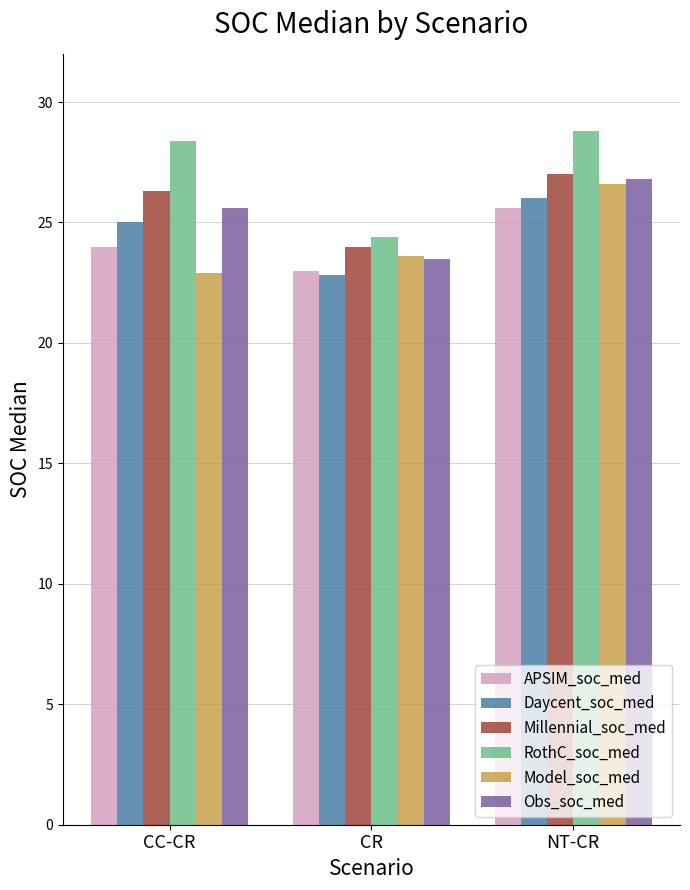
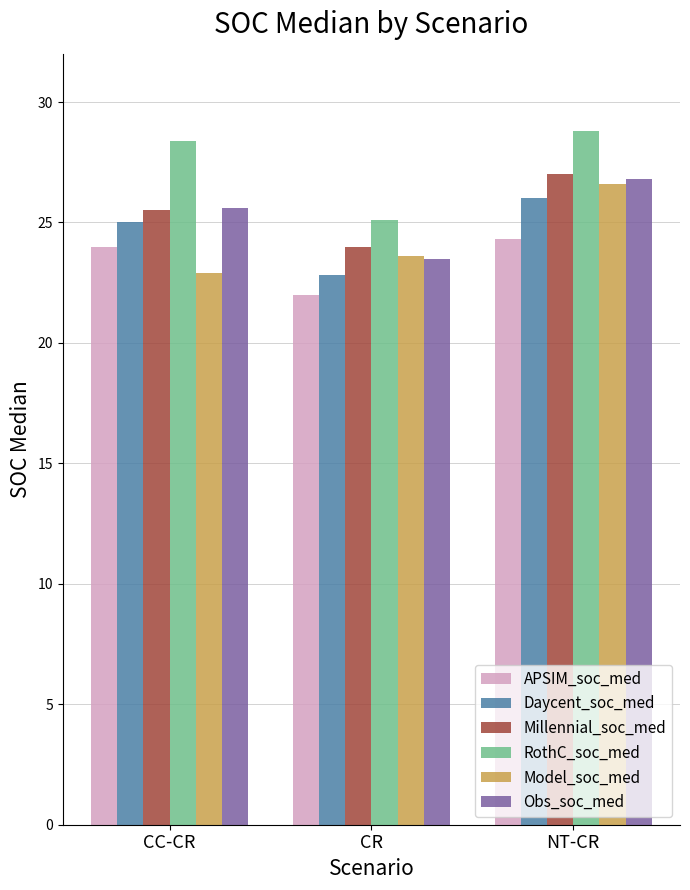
  {
    "APSIM_soc_med": {
      "CC-CR": 24.0,
-     "CR": 23,
-     "NT-CR": 25.6
+     "CR": 22,
+     "NT-CR": 24.3
    },
    "Millennial_soc_med": {
-     "CC-CR": 26.3,
+     "CC-CR": 25.5,
      "CR": 24.0,
      "NT-CR": 27.0
    },
    "RothC_soc_med": {
      "CC-CR": 28.4,
-     "CR": 24.4,
+     "CR": 25.1,
      "NT-CR": 28.8
    },
    "Model_soc_med": {
      "CC-CR": 22.9,
      "CR": 23.6,
      "NT-CR": 26.6
    }
  }
